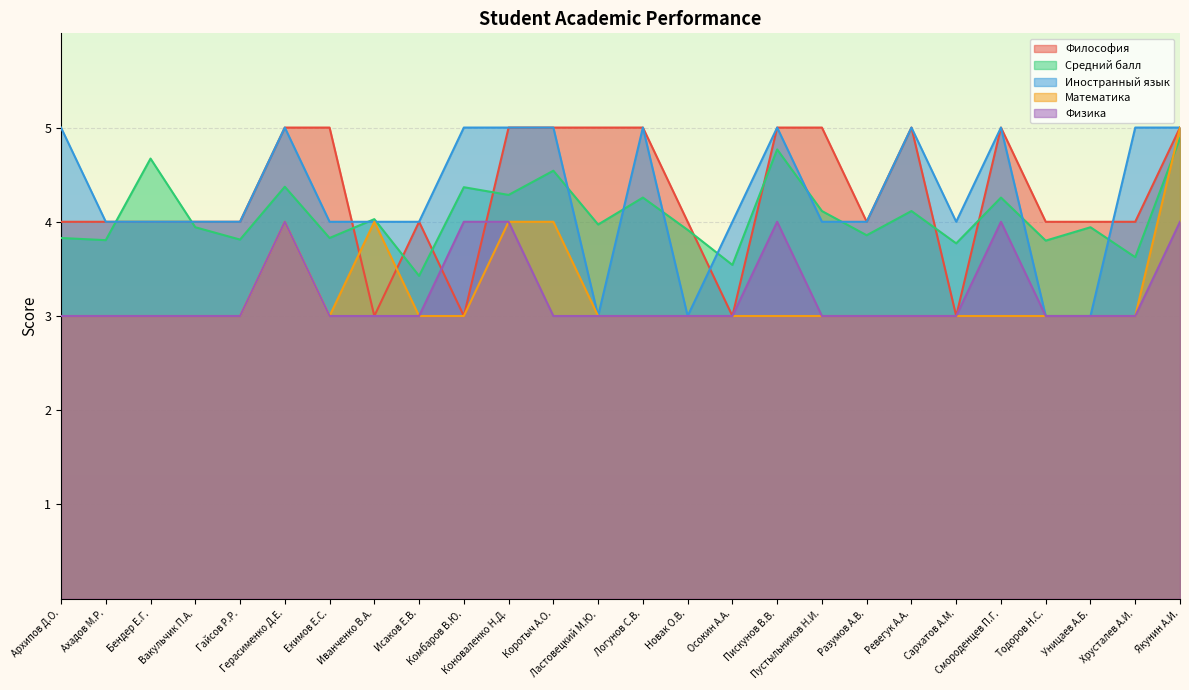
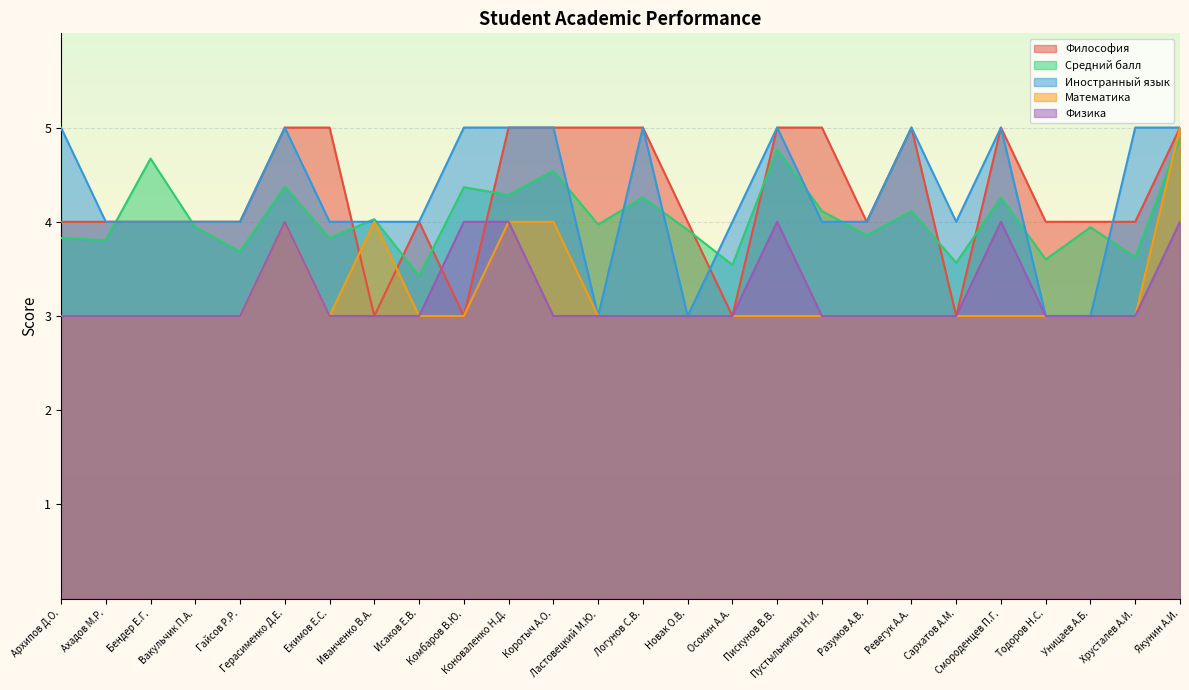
  {
    "Философия": {
      "Архипов Д.О.": 4.0,
      "Екимов Е.С.": 5.0,
      "Ластовецкий М.Ю.": 5.0,
      "Новак О.В.": 4.0,
      "Пустыльников Н.И.": 5.0,
      "Тодоров Н.С.": 4.0,
      "Уницаев А.Б.": 4.0,
      "Хрусталев А.И.": 4.0
    },
    "Средний балл": {
      "Архипов Д.О.": 3.8,
      "Ахадов М.Р.": 3.8,
      "Бендер Е.Г.": 4.7,
      "Вакульчик П.А.": 3.9,
-     "Гайсов Р.Р.": 3.8,
+     "Гайсов Р.Р.": 3.7,
      "Герасименко Д.Е.": 4.4,
      "Екимов Е.С.": 3.8,
      "Иванченко В.А.": 4.0,
      "Исаков Е.В.": 3.4,
      "Комбаров В.Ю.": 4.4,
      "Коноваленко Н.Д.": 4.3,
      "Коротыч А.О.": 4.5,
      "Ластовецкий М.Ю.": 4.0,
      "Логунов С.В.": 4.3,
      "Новак О.В.": 3.9,
      "Осокин А.А.": 3.5,
      "Пискунов В.В.": 4.8,
      "Пустыльников Н.И.": 4.1,
      "Разумов А.В.": 3.9,
      "Ревегук А.А.": 4.1,
-     "Сархатов А.М.": 3.8,
+     "Сархатов А.М.": 3.6,
      "Смороденцев П.Г.": 4.3,
-     "Тодоров Н.С.": 3.8,
+     "Тодоров Н.С.": 3.6,
      "Уницаев А.Б.": 3.9,
      "Хрусталев А.И.": 3.6,
      "Якунин А.И.": 4.9
    },
    "Иностранный язык": {
      "Архипов Д.О.": 5.0,
      "Екимов Е.С.": 4.0,
      "Комбаров В.Ю.": 5.0,
      "Осокин А.А.": 4.0,
      "Пустыльников Н.И.": 4.0,
      "Сархатов А.М.": 4.0,
      "Хрусталев А.И.": 5.0
    },
    "Математика": {
      "Коротыч А.О.": 4.0,
      "Пискунов В.В.": 3.0,
      "Смороденцев П.Г.": 3.0
    },
    "Физика": {
      "Комбаров В.Ю.": 4.0,
      "Коротыч А.О.": 3.0,
      "Пискунов В.В.": 4.0,
      "Смороденцев П.Г.": 4.0,
      "Якунин А.И.": 4.0
    }
  }
